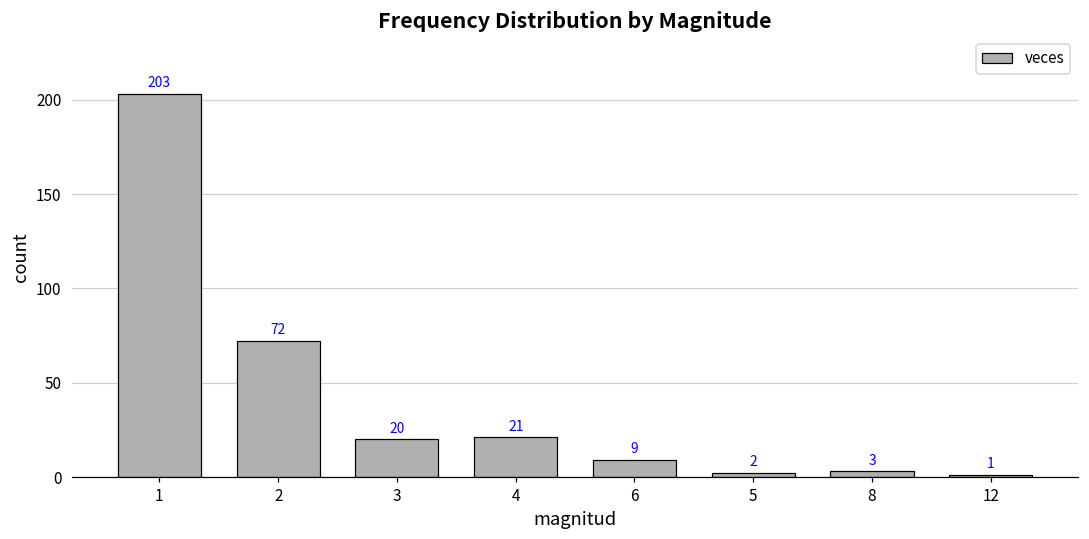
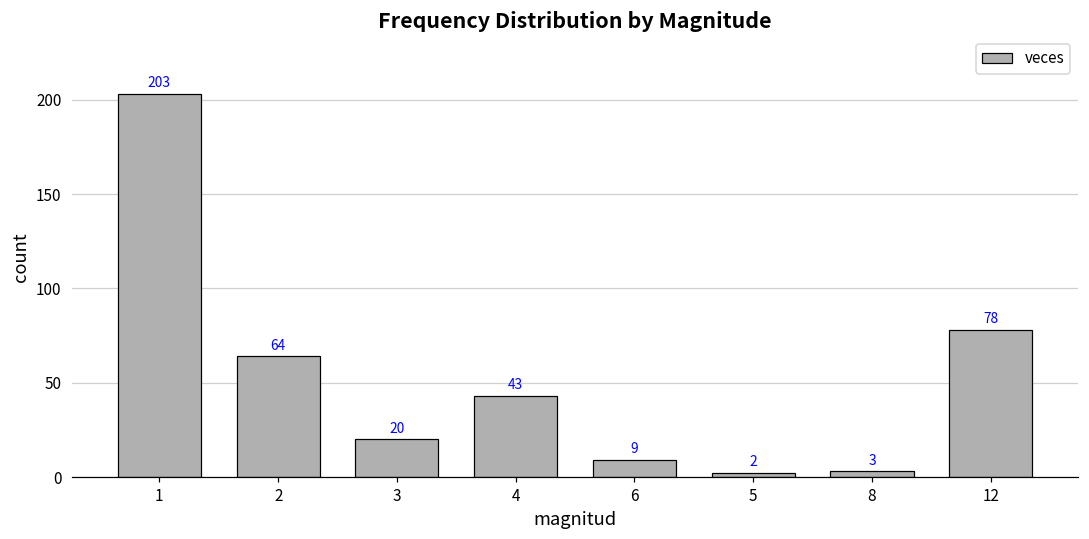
  {
    "1": 203,
-   "2": 72,
+   "2": 64,
    "3": 20,
-   "4": 21,
+   "4": 43,
    "6": 9,
    "5": 2,
    "8": 3,
-   "12": 1
+   "12": 78
  }
